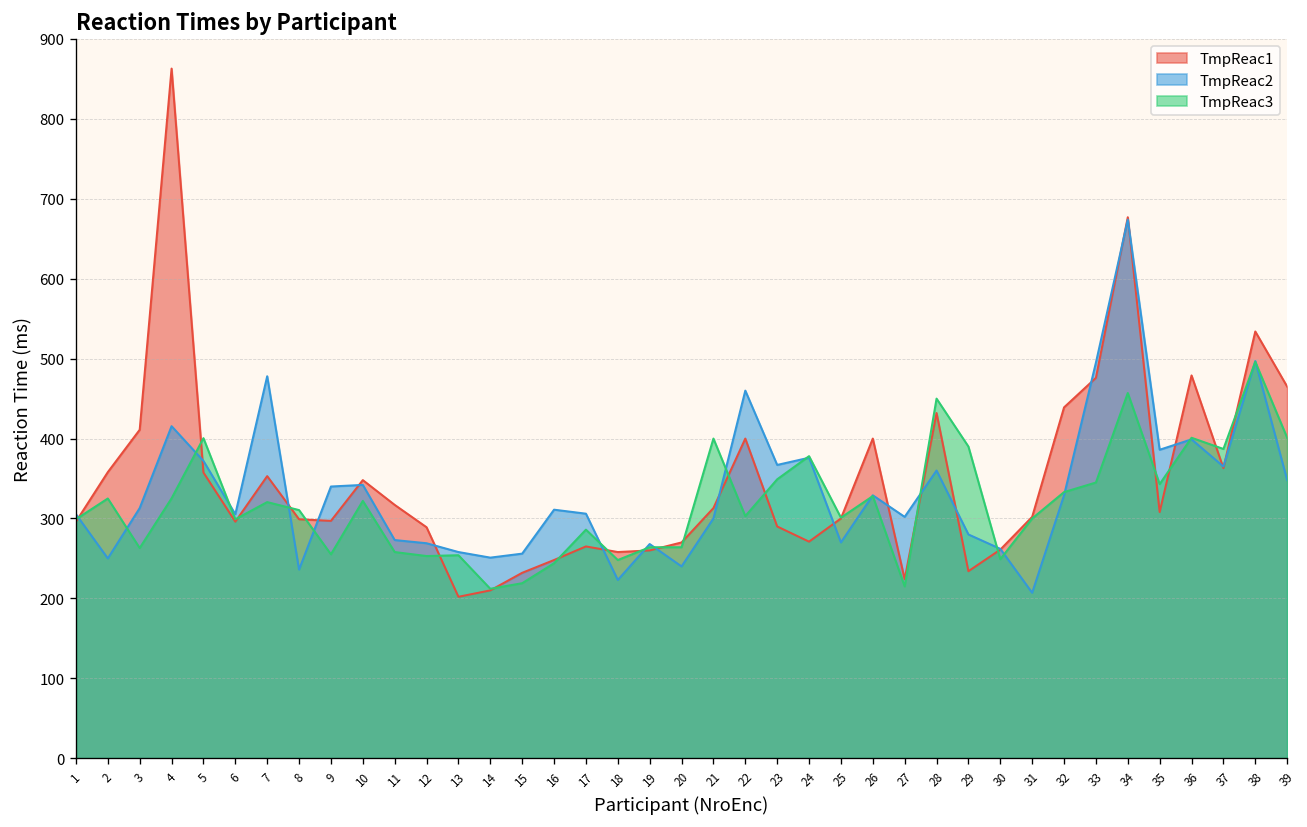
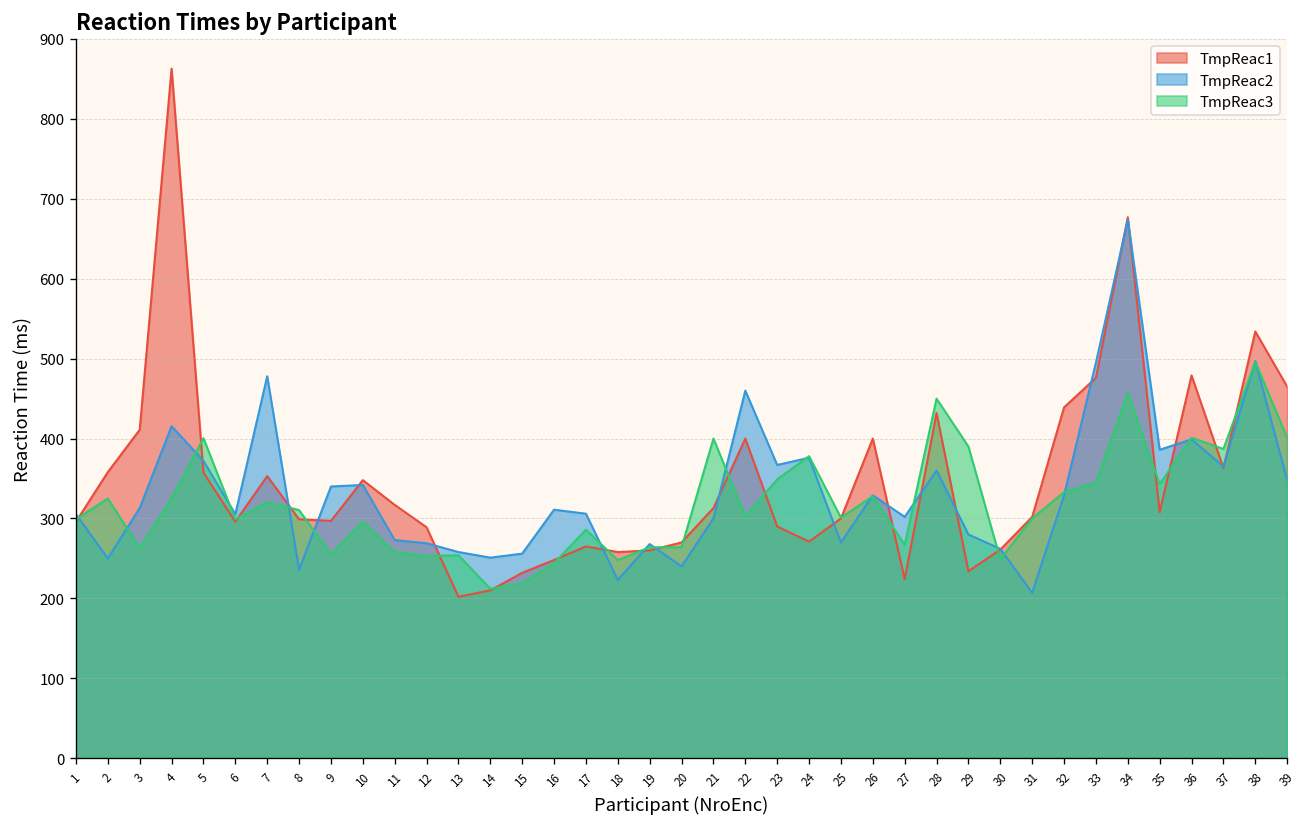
  {
    "TmpReac1": {
      "2": 360,
      "3": 410,
      "4": 860,
      "5": 360,
      "7": 350,
      "8": 300,
      "9": 300,
      "10": 350,
      "11": 320,
      "12": 290,
      "13": 200,
      "15": 230,
      "16": 250,
      "17": 270,
      "18": 260,
      "19": 260,
      "20": 270,
      "21": 310,
      "22": 400,
      "23": 290,
      "24": 270,
      "26": 400,
      "27": 220,
      "28": 430,
      "29": 230,
      "32": 440,
      "33": 480,
      "35": 310,
      "36": 480,
      "38": 530,
      "39": 470
    },
    "TmpReac2": {
      "1": 310,
      "2": 250,
      "3": 310,
      "4": 420,
      "5": 370,
      "6": 310,
      "7": 480,
      "8": 240,
      "9": 340,
      "10": 340,
      "11": 270,
      "12": 270,
      "13": 260,
      "14": 250,
      "15": 260,
      "16": 310,
      "17": 310,
      "18": 220,
      "19": 270,
      "20": 240,
      "21": 300,
      "22": 460,
      "23": 370,
      "25": 270,
      "27": 300,
      "28": 360,
      "29": 280,
      "31": 210,
      "32": 330,
      "33": 500,
      "35": 390,
      "39": 350
    },
    "TmpReac3": {
      "2": 330,
      "3": 260,
      "4": 330,
      "5": 400,
      "7": 320,
      "8": 310,
      "9": 260,
-     "10": 320,
+     "10": 300,
      "11": 260,
      "12": 250,
      "13": 250,
      "15": 220,
      "16": 240,
      "17": 290,
      "18": 250,
      "19": 260,
      "20": 260,
      "21": 400,
      "22": 300,
      "23": 350,
-     "27": 220,
+     "27": 270,
      "28": 450,
      "29": 390,
      "30": 250,
      "32": 330,
      "33": 350,
      "34": 460,
      "35": 340,
      "37": 390,
      "39": 400
    }
  }
